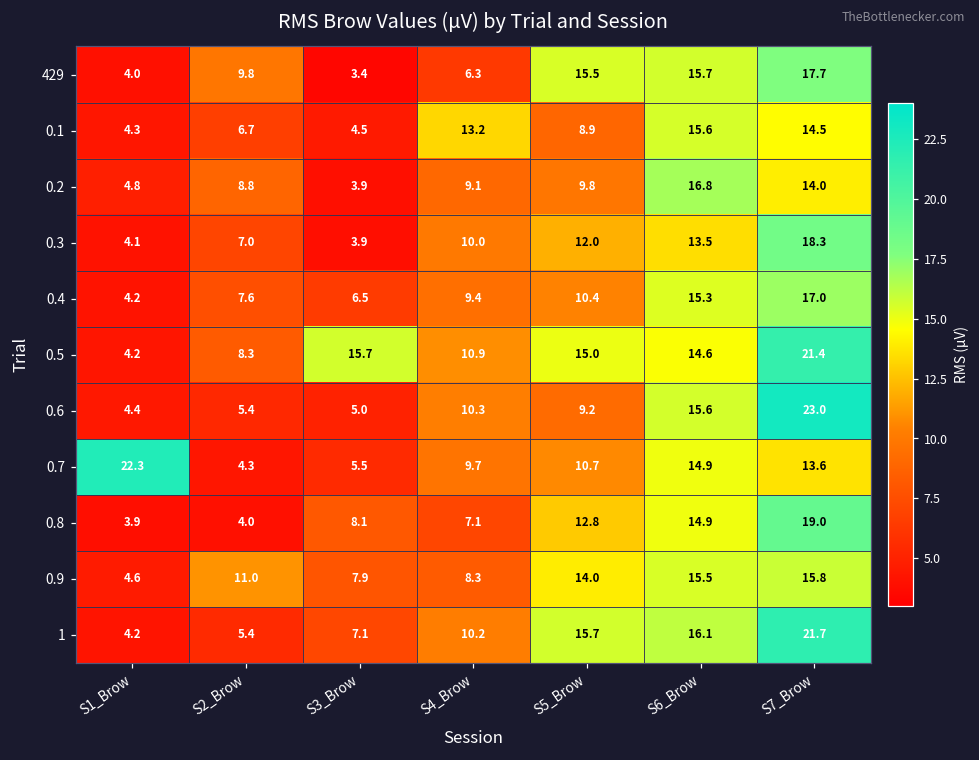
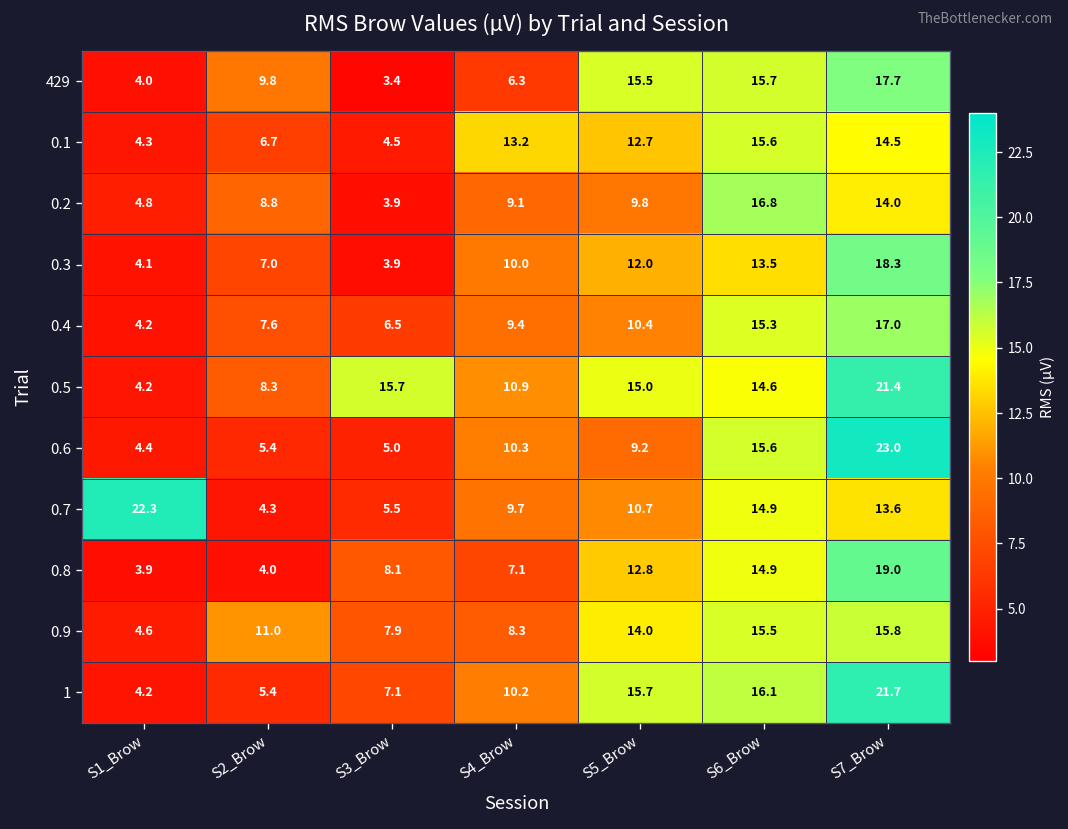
  {
    "429": {
      "S1_Brow": 4.0,
      "S2_Brow": 9.8,
      "S3_Brow": 3.4,
      "S4_Brow": 6.3,
      "S5_Brow": 15.5,
      "S6_Brow": 15.7,
      "S7_Brow": 17.7
    },
    "0.1": {
      "S1_Brow": 4.3,
      "S2_Brow": 6.7,
      "S3_Brow": 4.5,
      "S4_Brow": 13.2,
-     "S5_Brow": 8.9,
+     "S5_Brow": 12.7,
      "S6_Brow": 15.6,
      "S7_Brow": 14.5
    },
    "0.2": {
      "S1_Brow": 4.8,
      "S2_Brow": 8.8,
      "S3_Brow": 3.9,
      "S4_Brow": 9.1,
      "S5_Brow": 9.8,
      "S6_Brow": 16.8,
      "S7_Brow": 14.0
    },
    "0.3": {
      "S1_Brow": 4.1,
      "S2_Brow": 7.0,
      "S3_Brow": 3.9,
      "S4_Brow": 10.0,
      "S5_Brow": 12.0,
      "S6_Brow": 13.5,
      "S7_Brow": 18.3
    },
    "0.4": {
      "S1_Brow": 4.2,
      "S2_Brow": 7.6,
      "S3_Brow": 6.5,
      "S4_Brow": 9.4,
      "S5_Brow": 10.4,
      "S6_Brow": 15.3,
      "S7_Brow": 17.0
    },
    "0.5": {
      "S1_Brow": 4.2,
      "S2_Brow": 8.3,
      "S3_Brow": 15.7,
      "S4_Brow": 10.9,
      "S5_Brow": 15.0,
      "S6_Brow": 14.6,
      "S7_Brow": 21.4
    },
    "0.6": {
      "S1_Brow": 4.4,
      "S2_Brow": 5.4,
      "S3_Brow": 5.0,
      "S4_Brow": 10.3,
      "S5_Brow": 9.2,
      "S6_Brow": 15.6,
      "S7_Brow": 23.0
    },
    "0.7": {
      "S1_Brow": 22.3,
      "S2_Brow": 4.3,
      "S3_Brow": 5.5,
      "S4_Brow": 9.7,
      "S5_Brow": 10.7,
      "S6_Brow": 14.9,
      "S7_Brow": 13.6
    },
    "0.8": {
      "S1_Brow": 3.9,
      "S2_Brow": 4.0,
      "S3_Brow": 8.1,
      "S4_Brow": 7.1,
      "S5_Brow": 12.8,
      "S6_Brow": 14.9,
      "S7_Brow": 19.0
    },
    "0.9": {
      "S1_Brow": 4.6,
      "S2_Brow": 11.0,
      "S3_Brow": 7.9,
      "S4_Brow": 8.3,
      "S5_Brow": 14.0,
      "S6_Brow": 15.5,
      "S7_Brow": 15.8
    },
    "1": {
      "S1_Brow": 4.2,
      "S2_Brow": 5.4,
      "S3_Brow": 7.1,
      "S4_Brow": 10.2,
      "S5_Brow": 15.7,
      "S6_Brow": 16.1,
      "S7_Brow": 21.7
    }
  }
